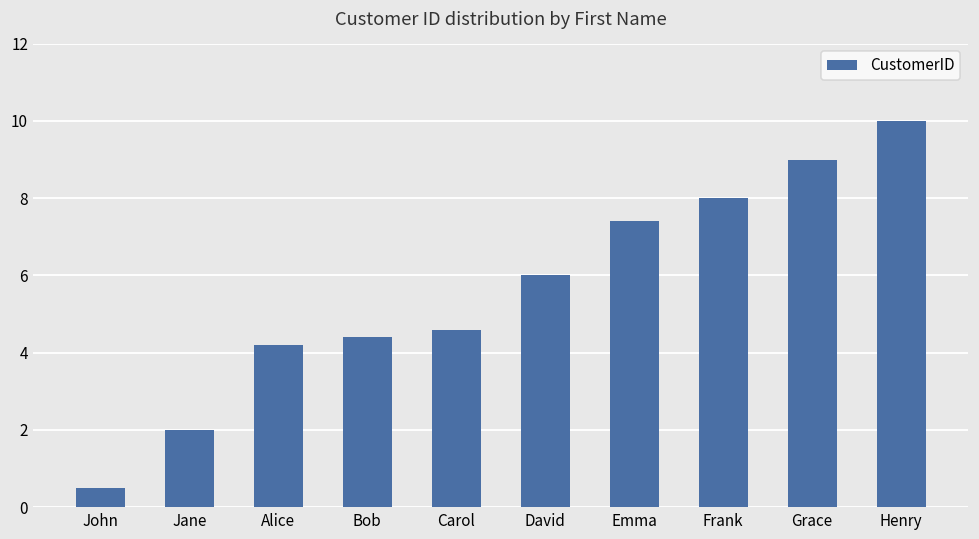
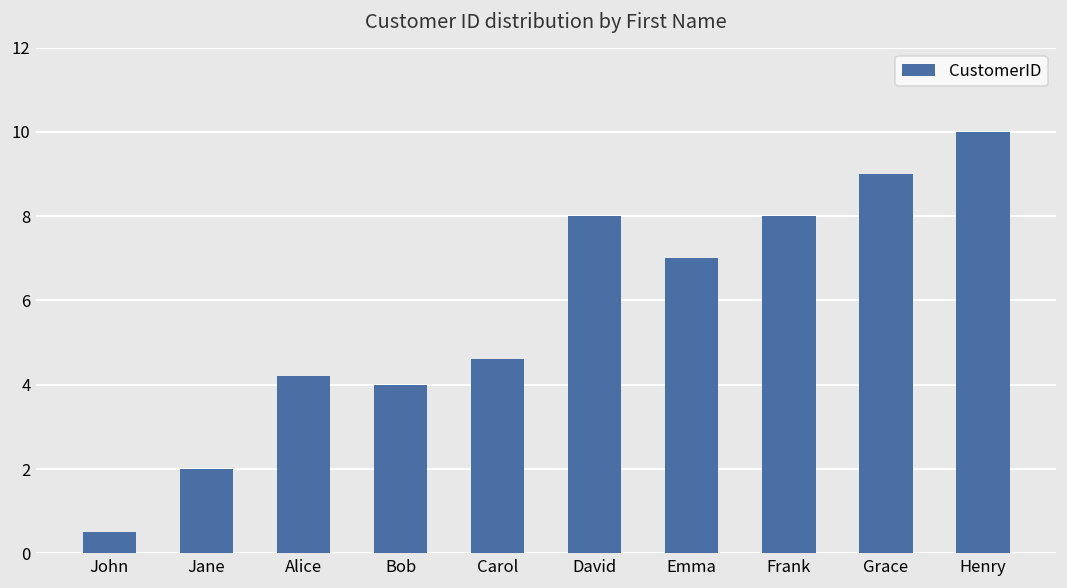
  {
    "John": 0.5,
    "Jane": 2.0,
    "Alice": 4.2,
-   "Bob": 4.4,
+   "Bob": 4.0,
    "Carol": 4.6,
-   "David": 6,
-   "Emma": 7.4,
+   "David": 8,
+   "Emma": 7.0,
    "Frank": 8.0,
    "Grace": 9.0,
    "Henry": 10.0
  }
